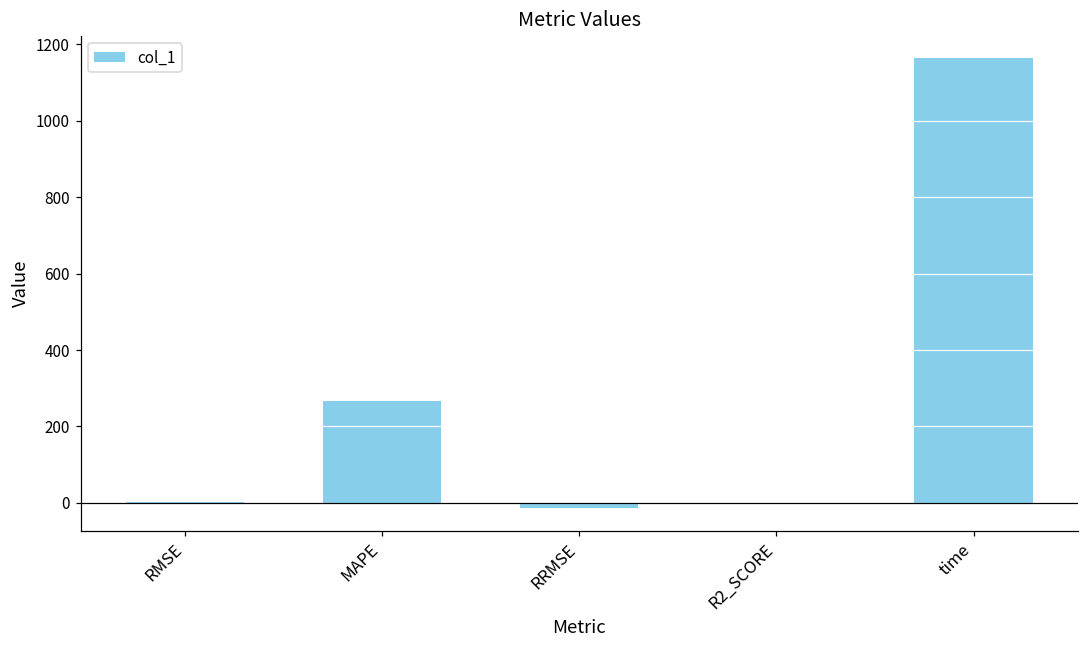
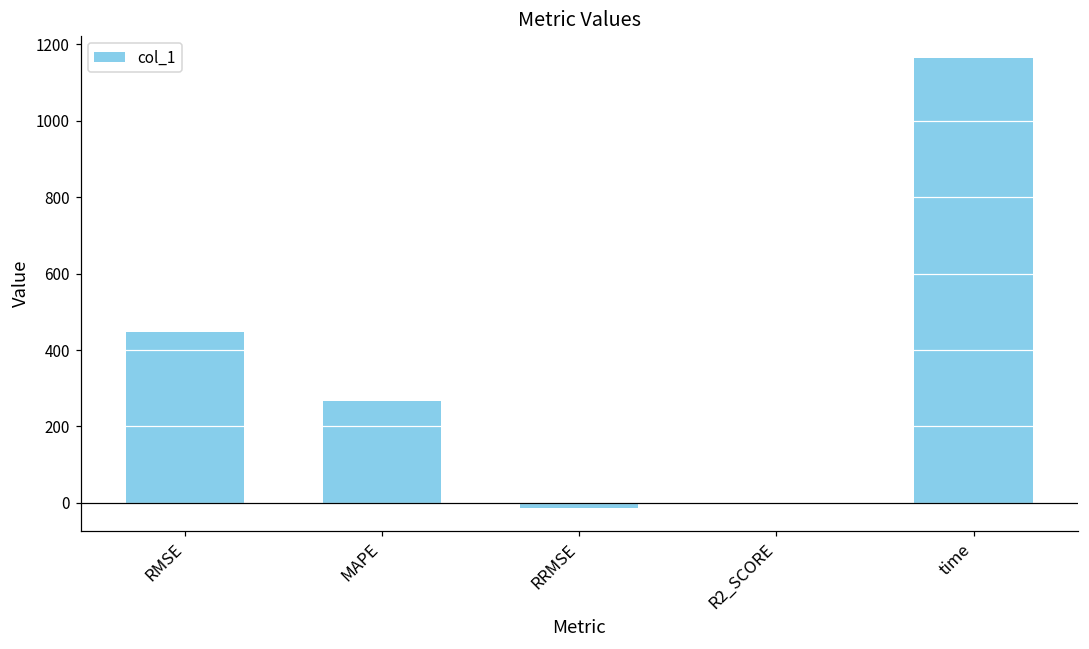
  {
-   "RMSE": 0,
+   "RMSE": 450,
    "MAPE": 270,
    "RRMSE": -10,
    "time": 1160
  }
